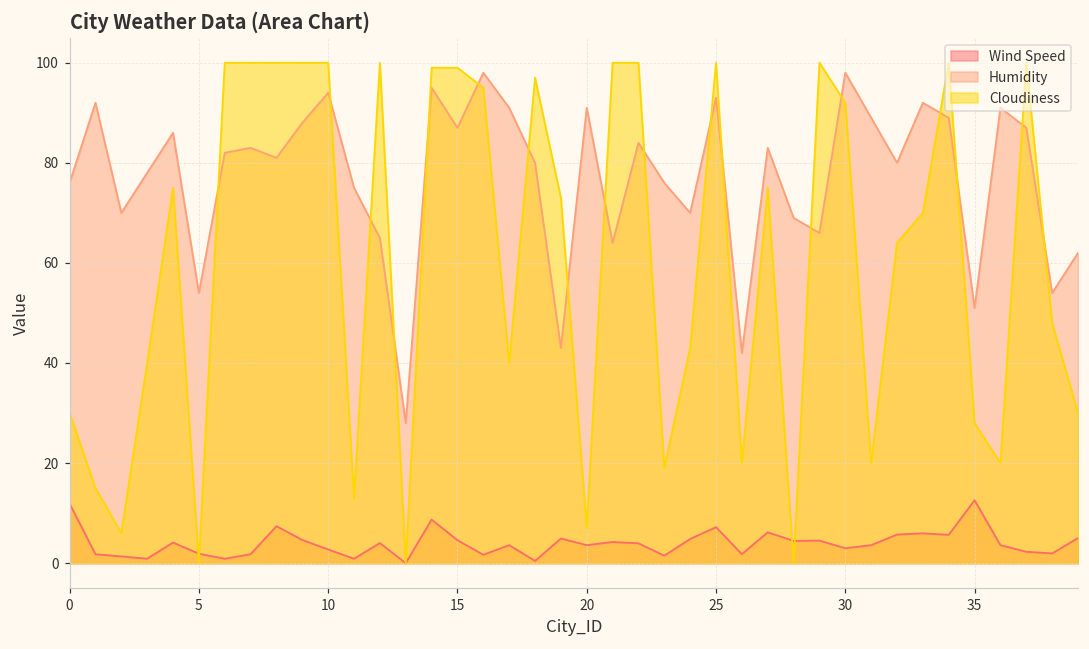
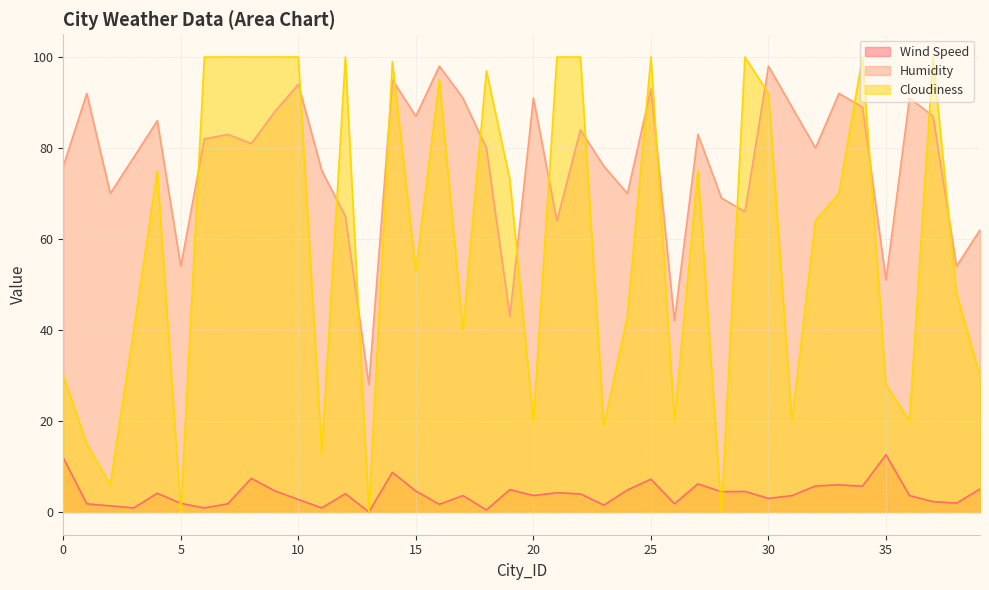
  {
    "Cloudiness": {
      "0": 30,
      "5": 0,
      "10": 100,
-     "15": 99,
-     "20": 7,
+     "15": 53,
+     "20": 20,
      "25": 100,
      "30": 92,
      "35": 28
    }
  }
